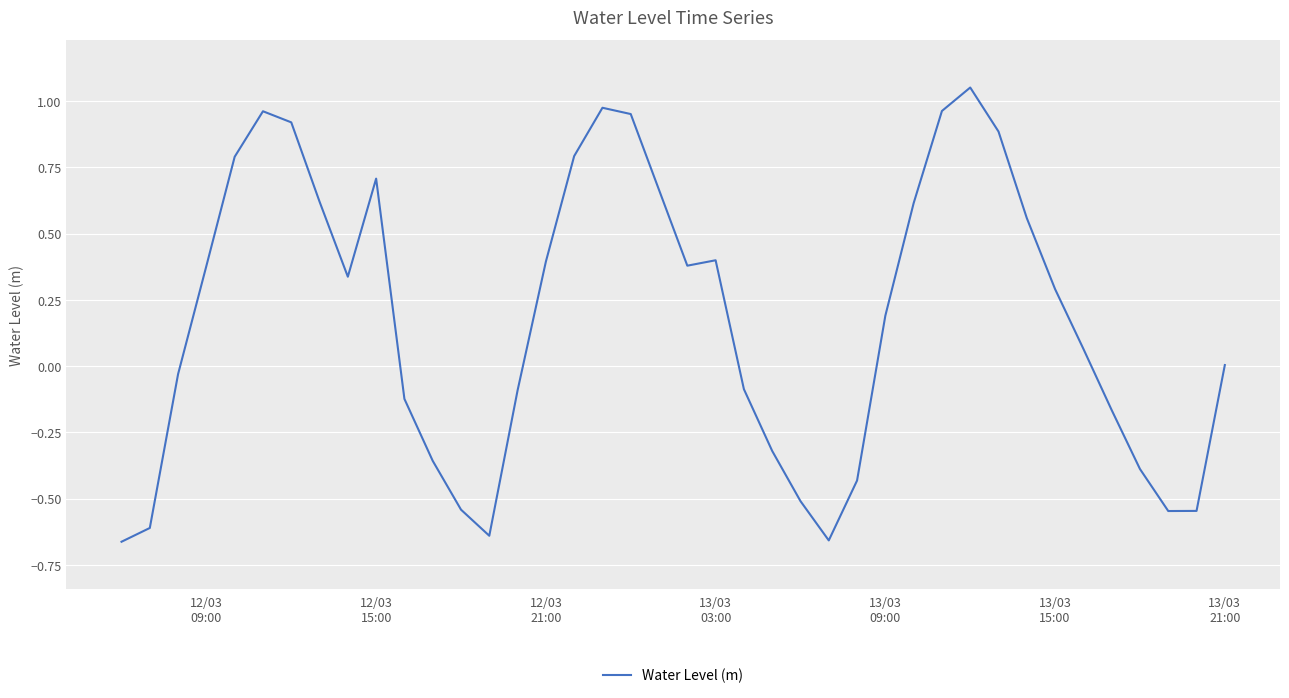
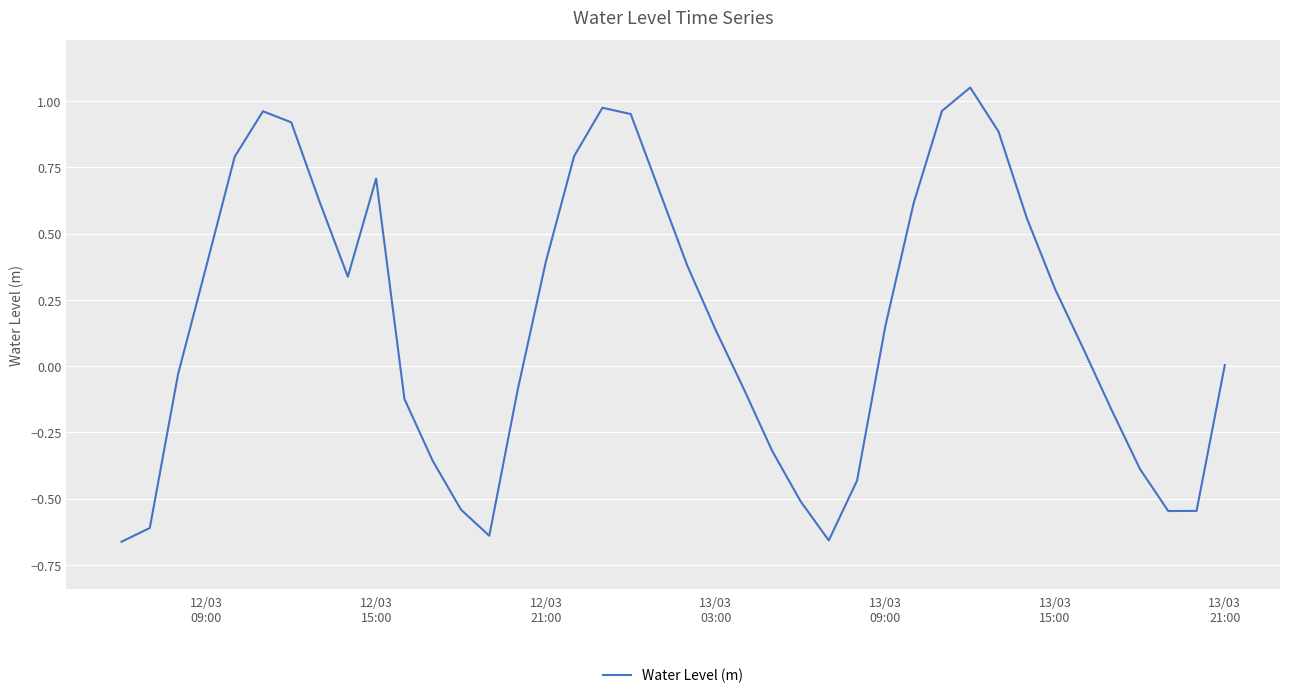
  {
    "Water Level (m)": {
      "12/03 09:00": 0.38,
      "12/03 15:00": 0.71,
      "12/03 21:00": 0.39,
-     "13/03 03:00": 0.40,
-     "13/03 09:00": 0.19,
+     "13/03 03:00": 0.14,
+     "13/03 09:00": 0.15,
      "13/03 15:00": 0.29,
      "13/03 21:00": 0.00
    }
  }
